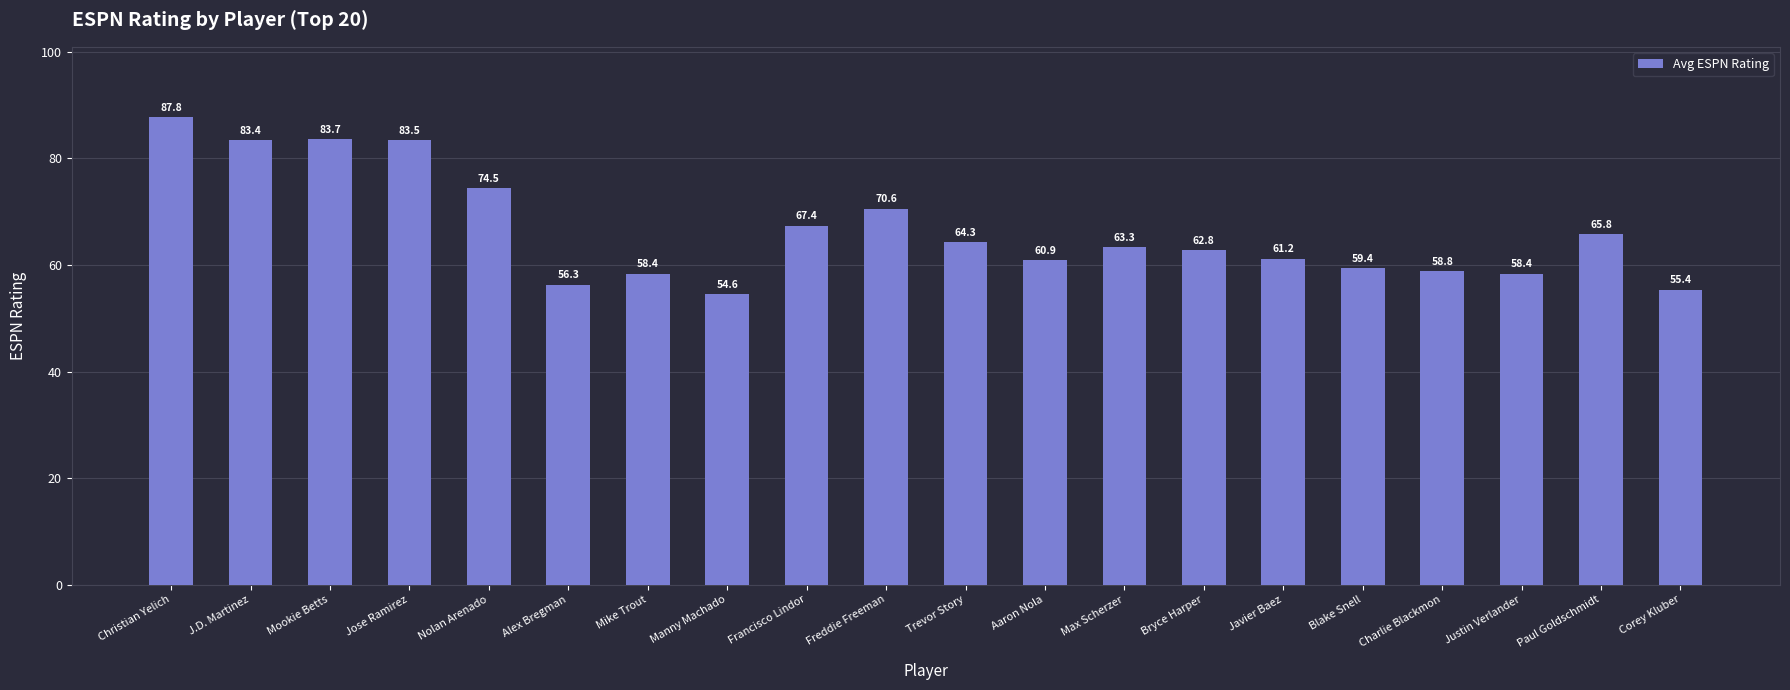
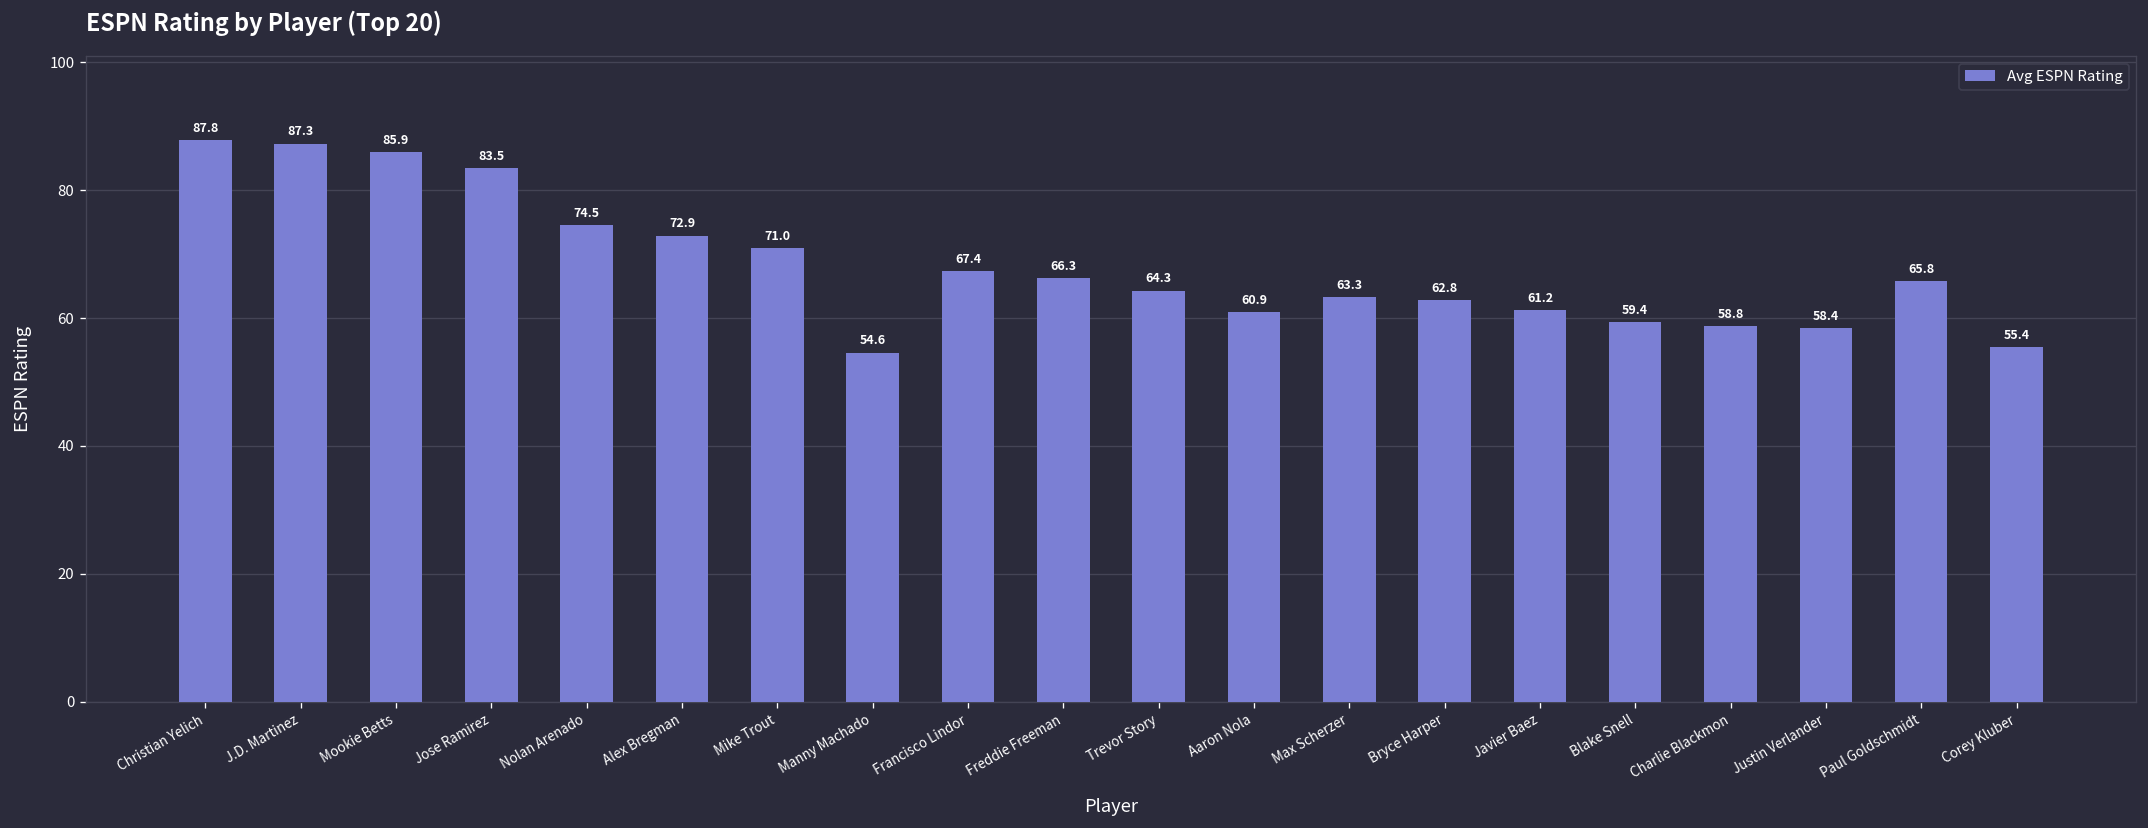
  {
    "Christian Yelich": 87.8,
-   "J.D. Martinez": 83.4,
-   "Mookie Betts": 83.7,
+   "J.D. Martinez": 87.3,
+   "Mookie Betts": 85.9,
    "Jose Ramirez": 83.5,
    "Nolan Arenado": 74.5,
-   "Alex Bregman": 56.3,
-   "Mike Trout": 58.4,
+   "Alex Bregman": 72.9,
+   "Mike Trout": 71.0,
    "Manny Machado": 54.6,
    "Francisco Lindor": 67.4,
-   "Freddie Freeman": 70.6,
+   "Freddie Freeman": 66.3,
    "Trevor Story": 64.3,
    "Aaron Nola": 60.9,
    "Max Scherzer": 63.3,
    "Bryce Harper": 62.8,
    "Javier Baez": 61.2,
    "Blake Snell": 59.4,
    "Charlie Blackmon": 58.8,
    "Justin Verlander": 58.4,
    "Paul Goldschmidt": 65.8,
    "Corey Kluber": 55.4
  }
